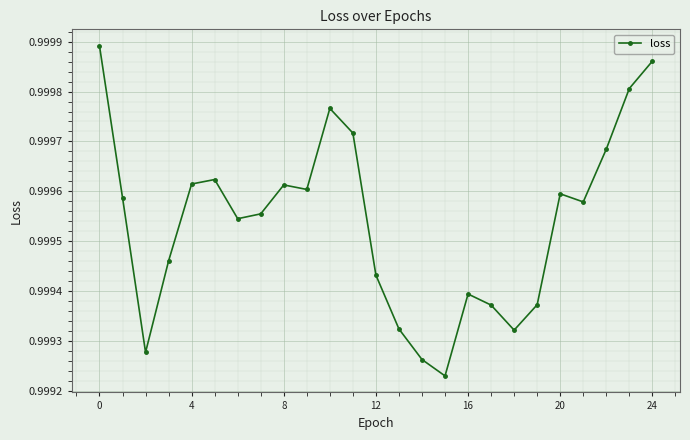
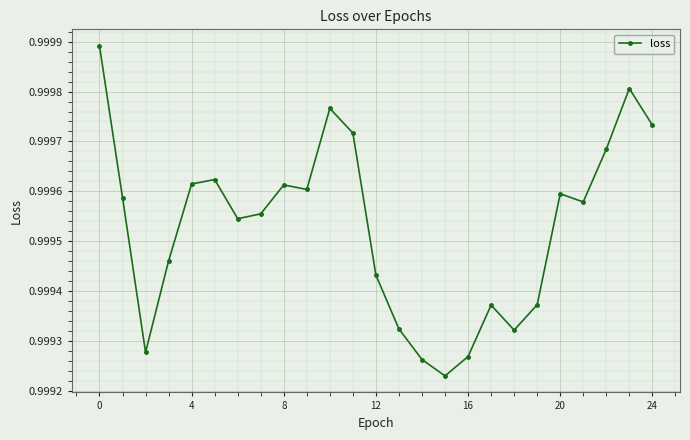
  {
    "0": 0.99989,
    "4": 0.99961,
    "8": 0.99961,
    "12": 0.99943,
-   "16": 0.99939,
+   "16": 0.99927,
    "20": 0.99960,
-   "24": 0.99986
+   "24": 0.99973
  }
